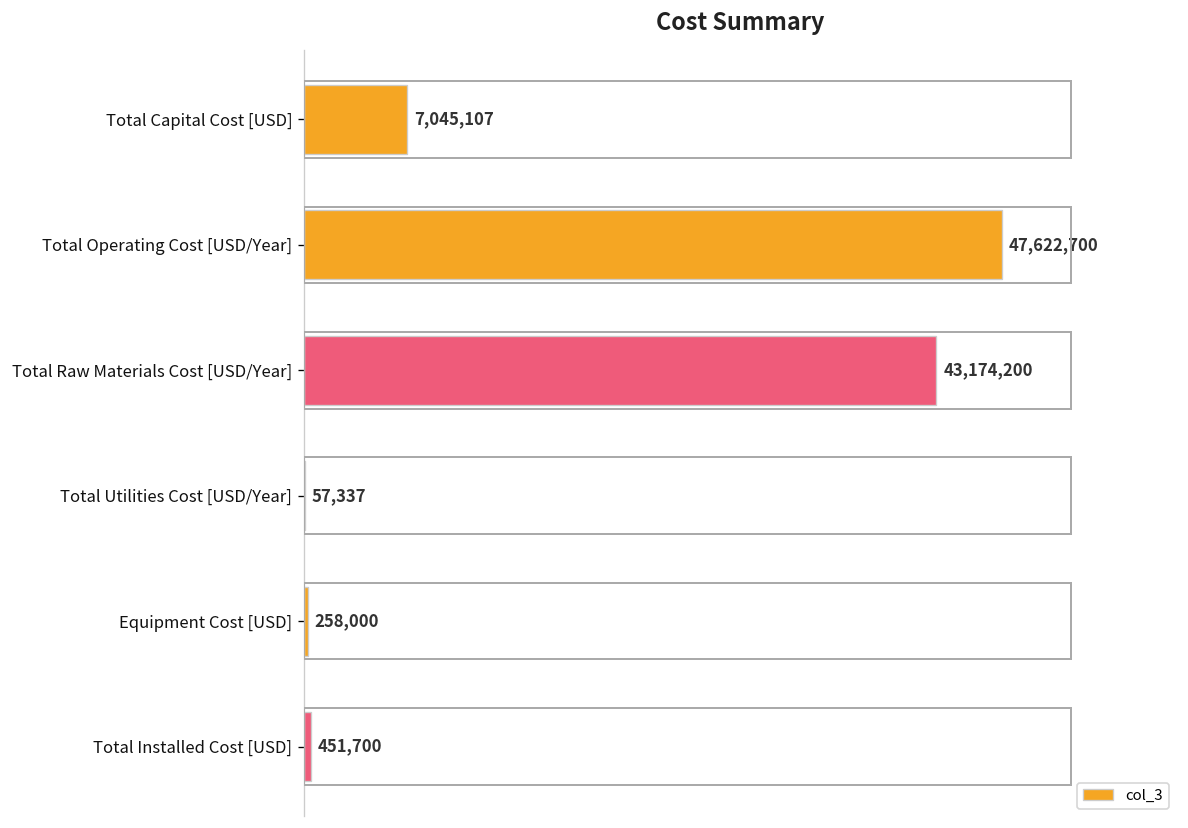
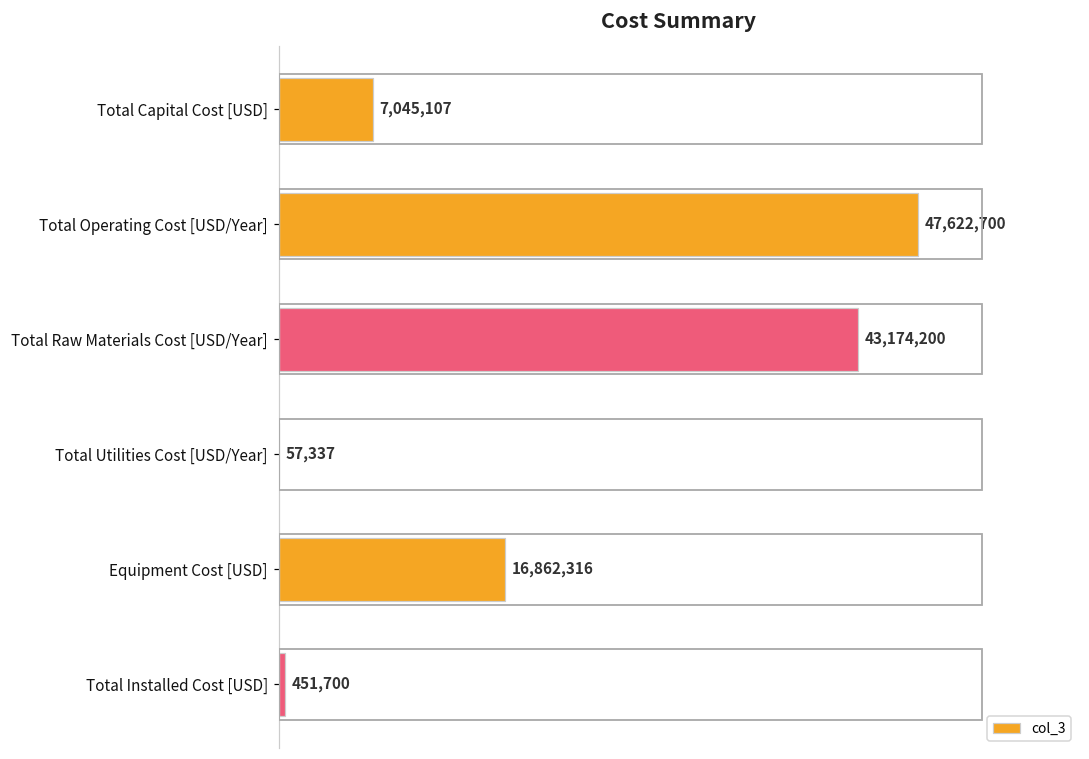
  {
    "Total Capital Cost [USD]": "7,045,107",
    "Total Operating Cost [USD/Year]": "47,622,700",
    "Total Raw Materials Cost [USD/Year]": "43,174,200",
    "Total Utilities Cost [USD/Year]": "57,337",
-   "Equipment Cost [USD]": "258,000",
+   "Equipment Cost [USD]": "16,862,316",
    "Total Installed Cost [USD]": "451,700"
  }
